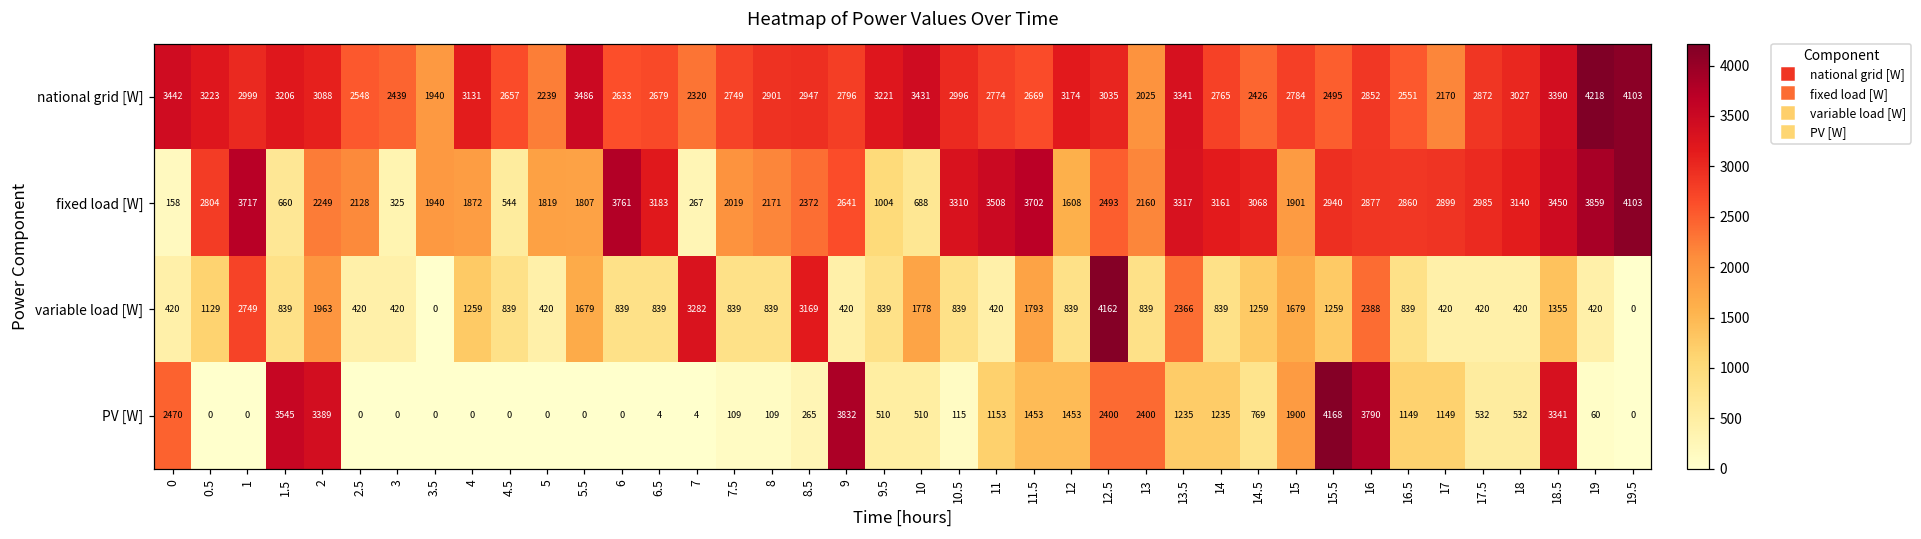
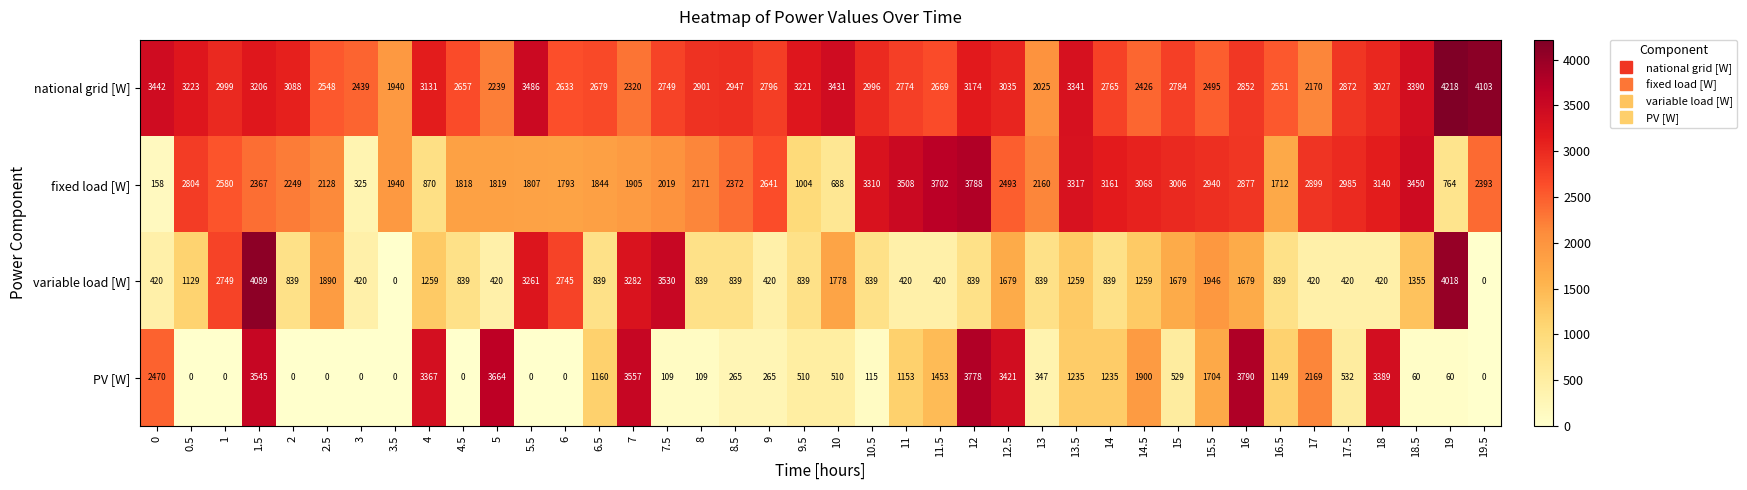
  {
    "national grid [W]": {
      "0": 3442,
      "0.5": 3223,
      "1": 2999,
      "1.5": 3206,
      "2": 3088,
      "2.5": 2548,
      "3": 2439,
      "3.5": 1940,
      "4": 3131,
      "4.5": 2657,
      "5": 2239,
      "5.5": 3486,
      "6": 2633,
      "6.5": 2679,
      "7": 2320,
      "7.5": 2749,
      "8": 2901,
      "8.5": 2947,
      "9": 2796,
      "9.5": 3221,
      "10": 3431,
      "10.5": 2996,
      "11": 2774,
      "11.5": 2669,
      "12": 3174,
      "12.5": 3035,
      "13": 2025,
      "13.5": 3341,
      "14": 2765,
      "14.5": 2426,
      "15": 2784,
      "15.5": 2495,
      "16": 2852,
      "16.5": 2551,
      "17": 2170,
      "17.5": 2872,
      "18": 3027,
      "18.5": 3390,
      "19": 4218,
      "19.5": 4103
    },
    "fixed load [W]": {
      "0": 158,
      "0.5": 2804,
-     "1": 3717,
-     "1.5": 660,
+     "1": 2580,
+     "1.5": 2367,
      "2": 2249,
      "2.5": 2128,
      "3": 325,
      "3.5": 1940,
-     "4": 1872,
-     "4.5": 544,
+     "4": 870,
+     "4.5": 1818,
      "5": 1819,
      "5.5": 1807,
-     "6": 3761,
-     "6.5": 3183,
-     "7": 267,
+     "6": 1793,
+     "6.5": 1844,
+     "7": 1905,
      "7.5": 2019,
      "8": 2171,
      "8.5": 2372,
      "9": 2641,
      "9.5": 1004,
      "10": 688,
      "10.5": 3310,
      "11": 3508,
      "11.5": 3702,
-     "12": 1608,
+     "12": 3788,
      "12.5": 2493,
      "13": 2160,
      "13.5": 3317,
      "14": 3161,
      "14.5": 3068,
-     "15": 1901,
+     "15": 3006,
      "15.5": 2940,
      "16": 2877,
-     "16.5": 2860,
+     "16.5": 1712,
      "17": 2899,
      "17.5": 2985,
      "18": 3140,
      "18.5": 3450,
-     "19": 3859,
-     "19.5": 4103
+     "19": 764,
+     "19.5": 2393
    },
    "variable load [W]": {
      "0": 420,
      "0.5": 1129,
      "1": 2749,
-     "1.5": 839,
-     "2": 1963,
-     "2.5": 420,
+     "1.5": 4089,
+     "2": 839,
+     "2.5": 1890,
      "3": 420,
      "3.5": 0,
      "4": 1259,
      "4.5": 839,
      "5": 420,
-     "5.5": 1679,
-     "6": 839,
+     "5.5": 3261,
+     "6": 2745,
      "6.5": 839,
      "7": 3282,
-     "7.5": 839,
+     "7.5": 3530,
      "8": 839,
-     "8.5": 3169,
+     "8.5": 839,
      "9": 420,
      "9.5": 839,
      "10": 1778,
      "10.5": 839,
      "11": 420,
-     "11.5": 1793,
+     "11.5": 420,
      "12": 839,
-     "12.5": 4162,
+     "12.5": 1679,
      "13": 839,
-     "13.5": 2366,
+     "13.5": 1259,
      "14": 839,
      "14.5": 1259,
      "15": 1679,
-     "15.5": 1259,
-     "16": 2388,
+     "15.5": 1946,
+     "16": 1679,
      "16.5": 839,
      "17": 420,
      "17.5": 420,
      "18": 420,
      "18.5": 1355,
-     "19": 420,
+     "19": 4018,
      "19.5": 0
    },
    "PV [W]": {
      "0": 2470,
      "0.5": 0,
      "1": 0,
      "1.5": 3545,
-     "2": 3389,
+     "2": 0,
      "2.5": 0,
      "3": 0,
      "3.5": 0,
-     "4": 0,
+     "4": 3367,
      "4.5": 0,
-     "5": 0,
+     "5": 3664,
      "5.5": 0,
      "6": 0,
-     "6.5": 4,
-     "7": 4,
+     "6.5": 1160,
+     "7": 3557,
      "7.5": 109,
      "8": 109,
      "8.5": 265,
-     "9": 3832,
+     "9": 265,
      "9.5": 510,
      "10": 510,
      "10.5": 115,
      "11": 1153,
      "11.5": 1453,
-     "12": 1453,
-     "12.5": 2400,
-     "13": 2400,
+     "12": 3778,
+     "12.5": 3421,
+     "13": 347,
      "13.5": 1235,
      "14": 1235,
-     "14.5": 769,
-     "15": 1900,
-     "15.5": 4168,
+     "14.5": 1900,
+     "15": 529,
+     "15.5": 1704,
      "16": 3790,
      "16.5": 1149,
-     "17": 1149,
+     "17": 2169,
      "17.5": 532,
-     "18": 532,
-     "18.5": 3341,
+     "18": 3389,
+     "18.5": 60,
      "19": 60,
      "19.5": 0
    }
  }
